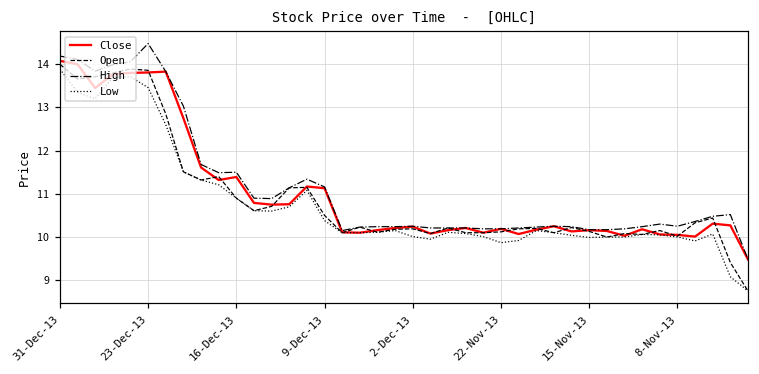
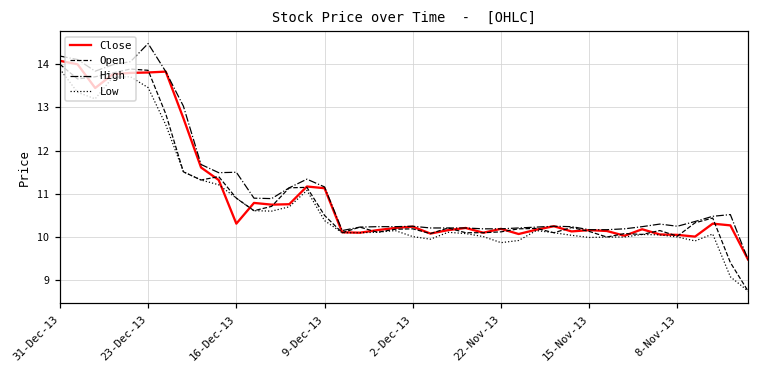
  {
    "Close": {
      "31-Dec-13": 14.1,
-     "16-Dec-13": 11.4
+     "16-Dec-13": 10.3
    }
  }
